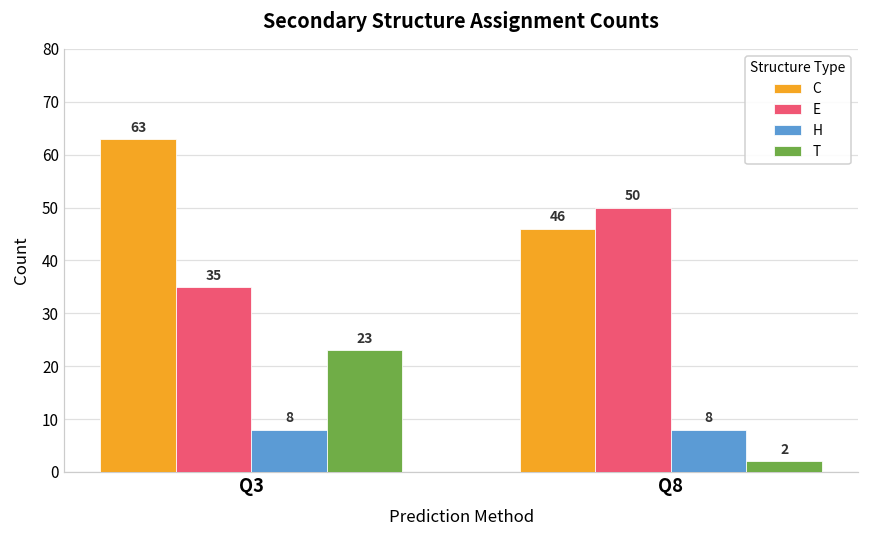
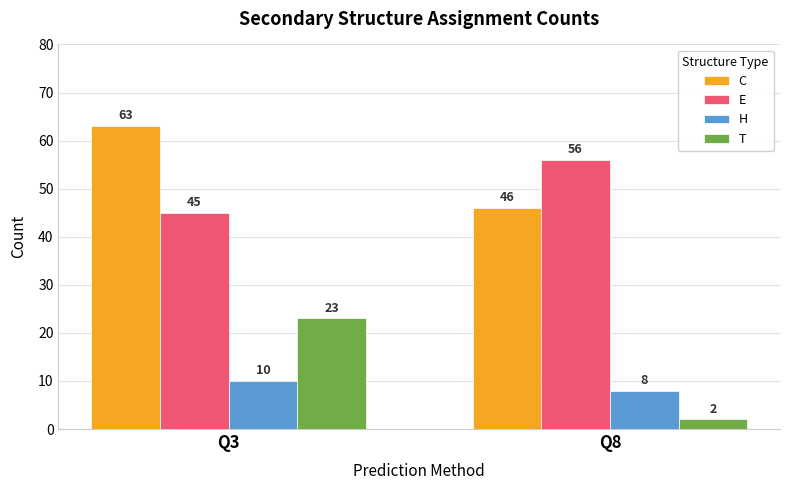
  {
    "C": {
      "Q3": 63,
      "Q8": 46
    },
    "E": {
-     "Q3": 35,
-     "Q8": 50
+     "Q3": 45,
+     "Q8": 56
    },
    "H": {
-     "Q3": 8,
+     "Q3": 10,
      "Q8": 8
    },
    "T": {
      "Q3": 23,
      "Q8": 2
    }
  }
